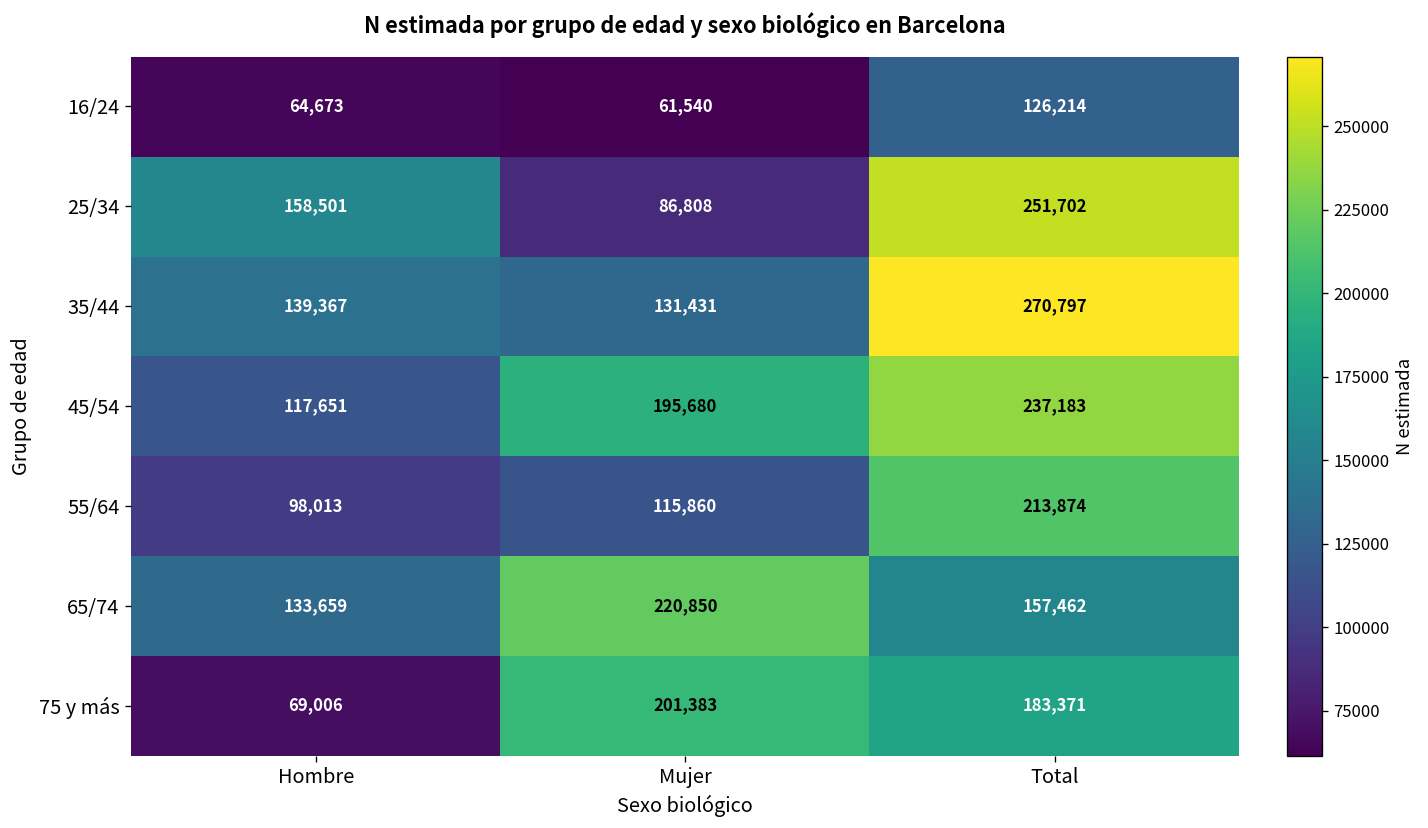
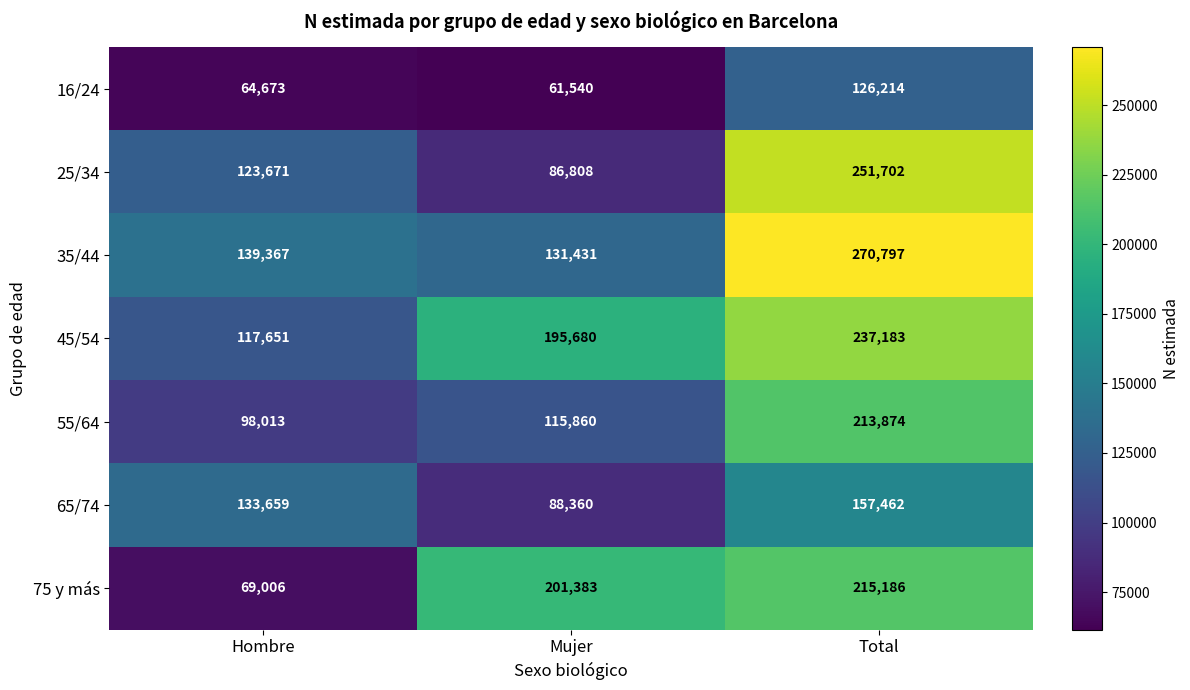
  {
    "16/24": {
      "Hombre": "64,673",
      "Mujer": "61,540",
      "Total": "126,214"
    },
    "25/34": {
-     "Hombre": "158,501",
+     "Hombre": "123,671",
      "Mujer": "86,808",
      "Total": "251,702"
    },
    "35/44": {
      "Hombre": "139,367",
      "Mujer": "131,431",
      "Total": "270,797"
    },
    "45/54": {
      "Hombre": "117,651",
      "Mujer": "195,680",
      "Total": "237,183"
    },
    "55/64": {
      "Hombre": "98,013",
      "Mujer": "115,860",
      "Total": "213,874"
    },
    "65/74": {
      "Hombre": "133,659",
-     "Mujer": "220,850",
+     "Mujer": "88,360",
      "Total": "157,462"
    },
    "75 y más": {
      "Hombre": "69,006",
      "Mujer": "201,383",
-     "Total": "183,371"
+     "Total": "215,186"
    }
  }
